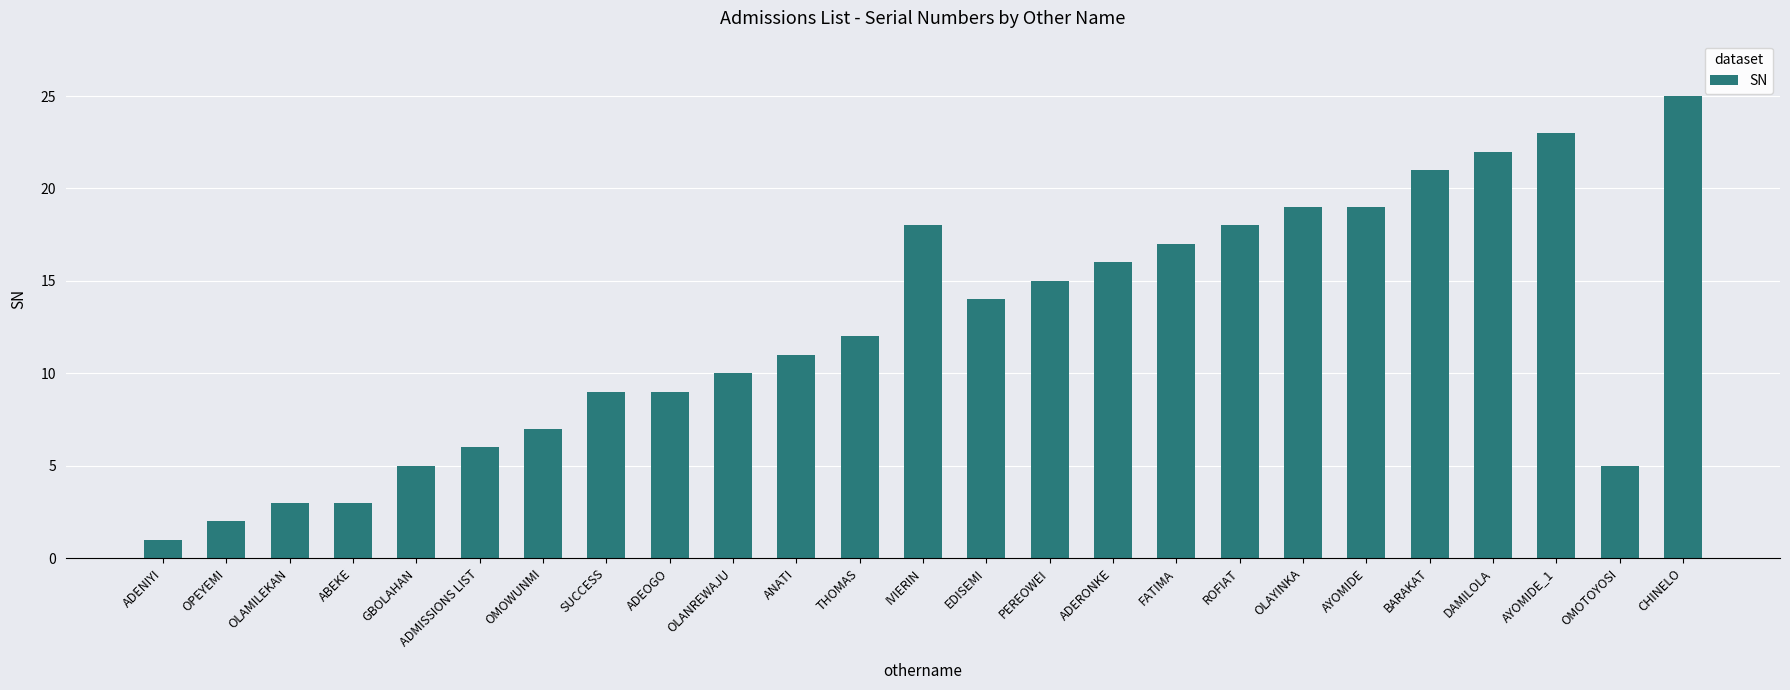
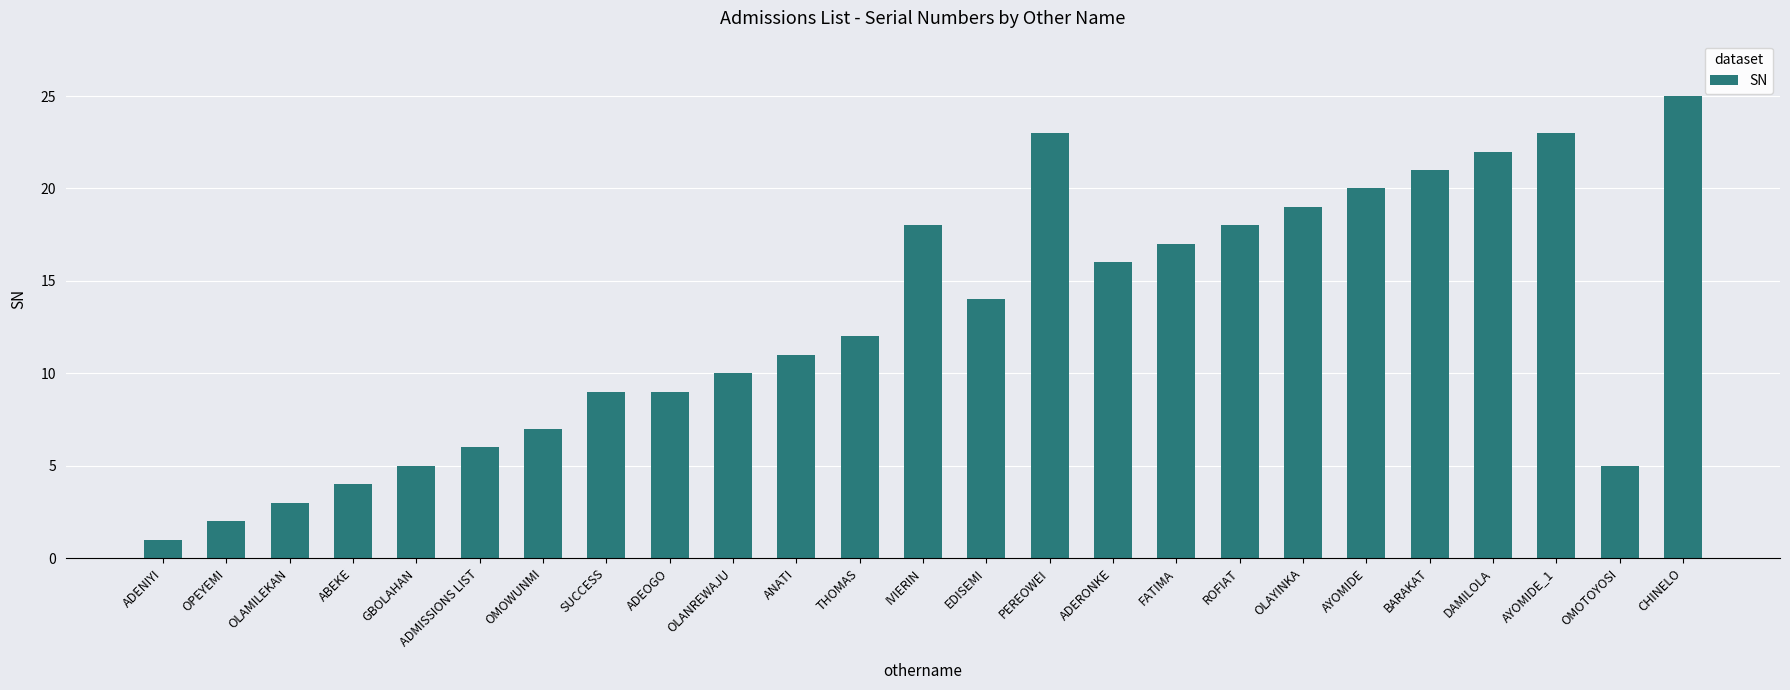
  {
    "ADENIYI": 1,
    "OPEYEMI": 2,
    "OLAMILEKAN": 3,
-   "ABEKE": 3,
+   "ABEKE": 4,
    "GBOLAHAN": 5,
    "ADMISSIONS LIST": 6,
    "OMOWUNMI": 7,
    "SUCCESS": 9,
    "ADEOGO": 9,
    "OLANREWAJU": 10,
    "ANATI": 11,
    "THOMAS": 12,
    "IVIERIN": 18,
    "EDISEMI": 14,
-   "PEREOWEI": 15,
+   "PEREOWEI": 23,
    "ADERONKE": 16,
    "FATIMA": 17,
    "ROFIAT": 18,
    "OLAYINKA": 19,
-   "AYOMIDE": 19,
+   "AYOMIDE": 20,
    "BARAKAT": 21,
    "DAMILOLA": 22,
    "AYOMIDE_1": 23,
    "OMOTOYOSI": 5,
    "CHINELO": 25
  }
